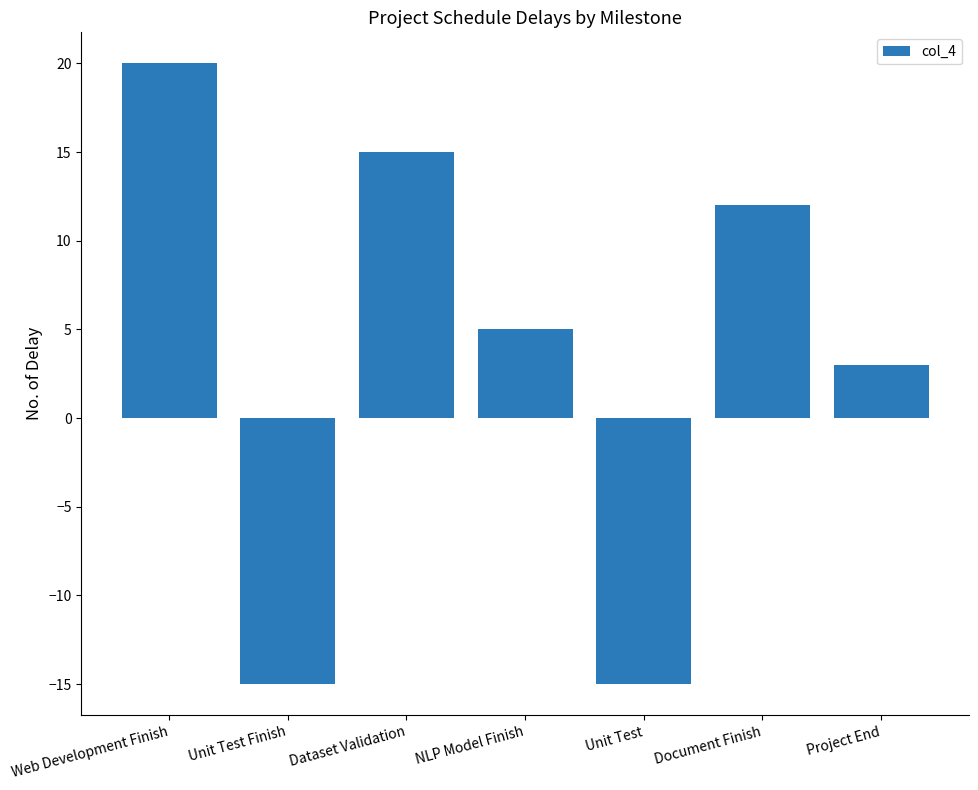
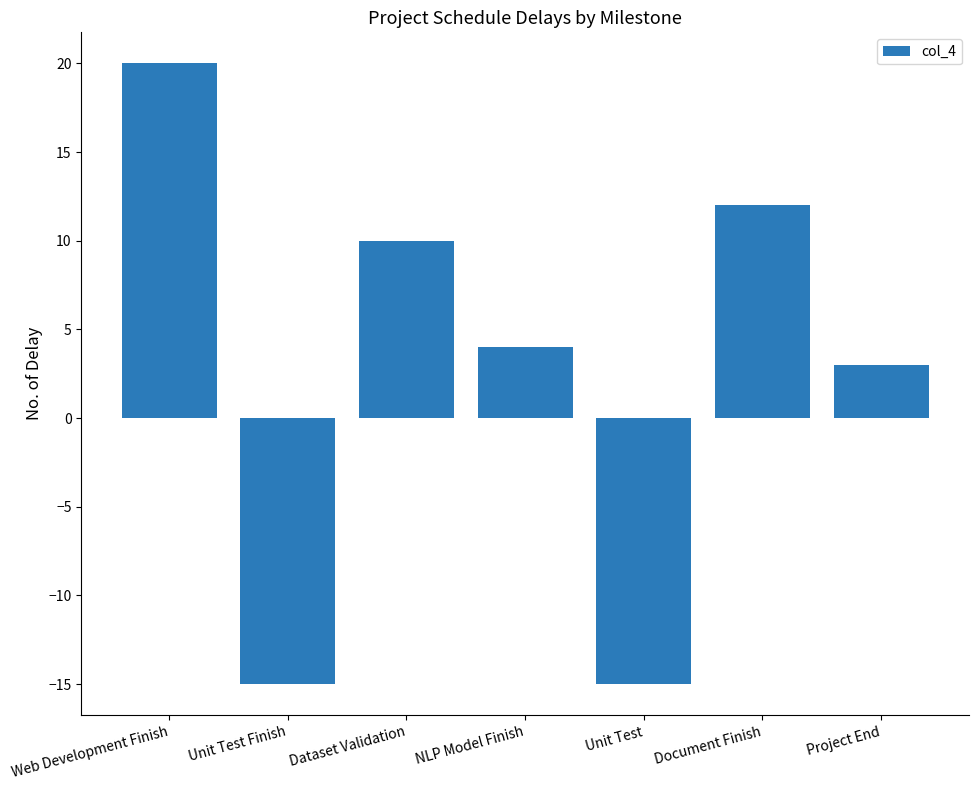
  {
    "Web Development Finish": 20,
    "Unit Test Finish": -15,
-   "Dataset Validation": 15,
-   "NLP Model Finish": 5,
+   "Dataset Validation": 10,
+   "NLP Model Finish": 4,
    "Unit Test": -15,
    "Document Finish": 12,
    "Project End": 3
  }
